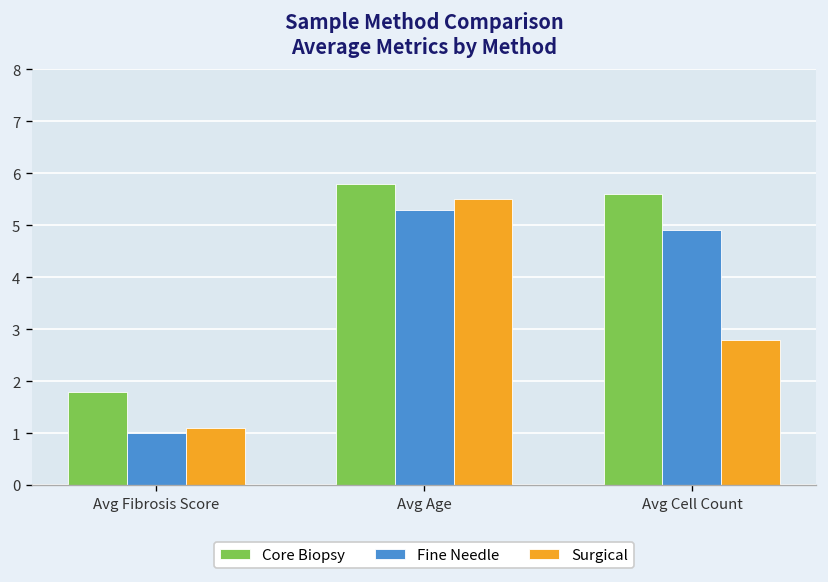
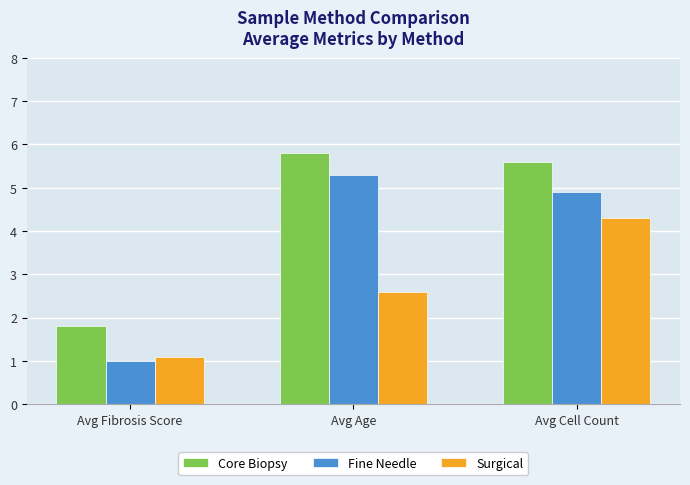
  {
    "Core Biopsy": {
      "Avg Fibrosis Score": 1.8,
      "Avg Age": 5.8,
      "Avg Cell Count": 5.6
    },
    "Fine Needle": {
      "Avg Fibrosis Score": 1.0,
      "Avg Age": 5.3,
      "Avg Cell Count": 4.9
    },
    "Surgical": {
      "Avg Fibrosis Score": 1.1,
-     "Avg Age": 5.5,
-     "Avg Cell Count": 2.8
+     "Avg Age": 2.6,
+     "Avg Cell Count": 4.3
    }
  }
